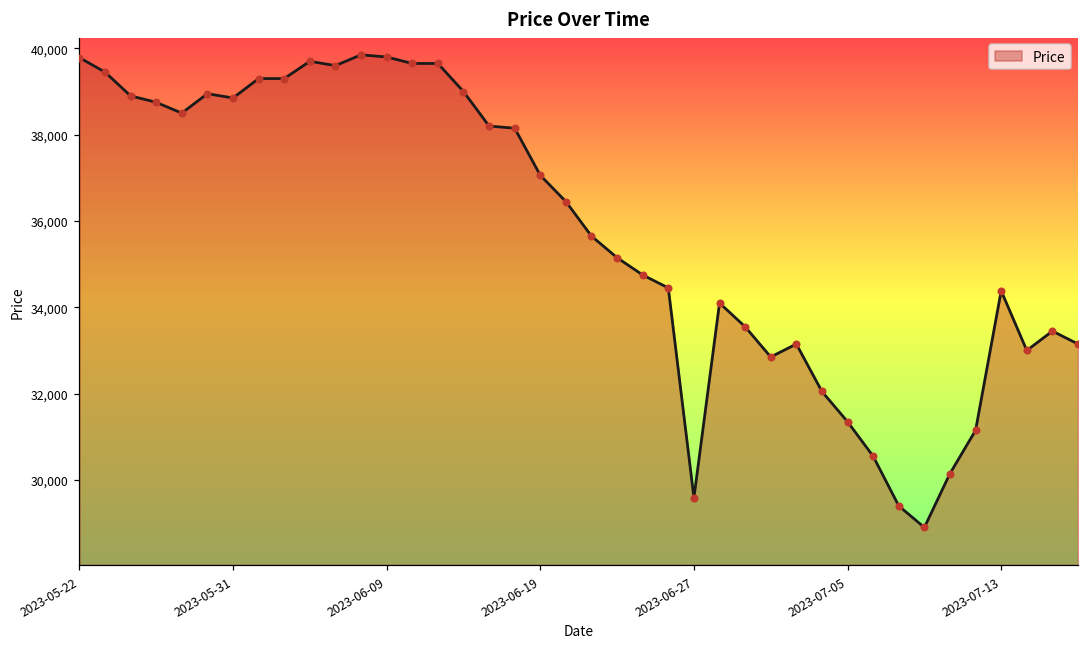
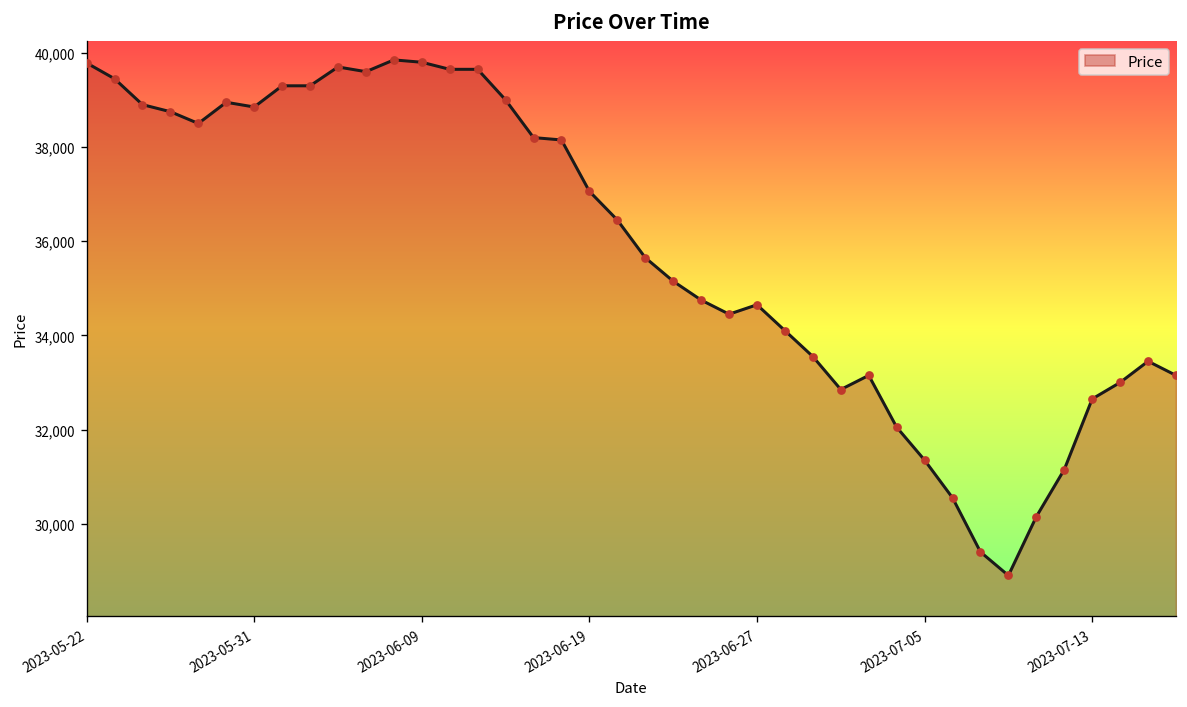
  {
    "2023-05-22": "39,800",
    "2023-05-31": "38,900",
    "2023-06-09": "39,800",
    "2023-06-19": "37,100",
-   "2023-06-27": "29,600",
+   "2023-06-27": "34,700",
    "2023-07-05": "31,400",
-   "2023-07-13": "34,400"
+   "2023-07-13": "32,700"
  }
